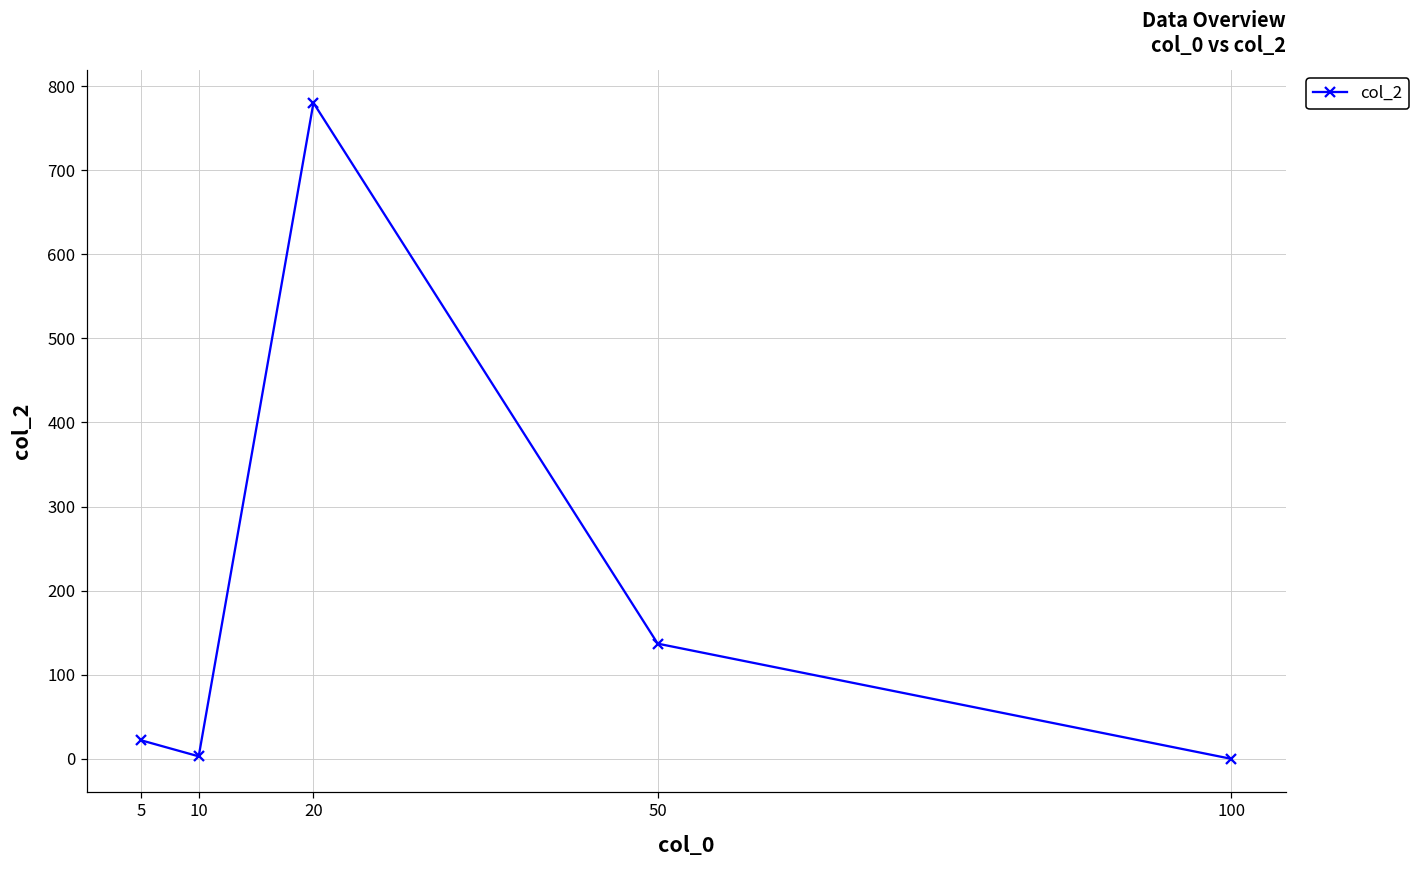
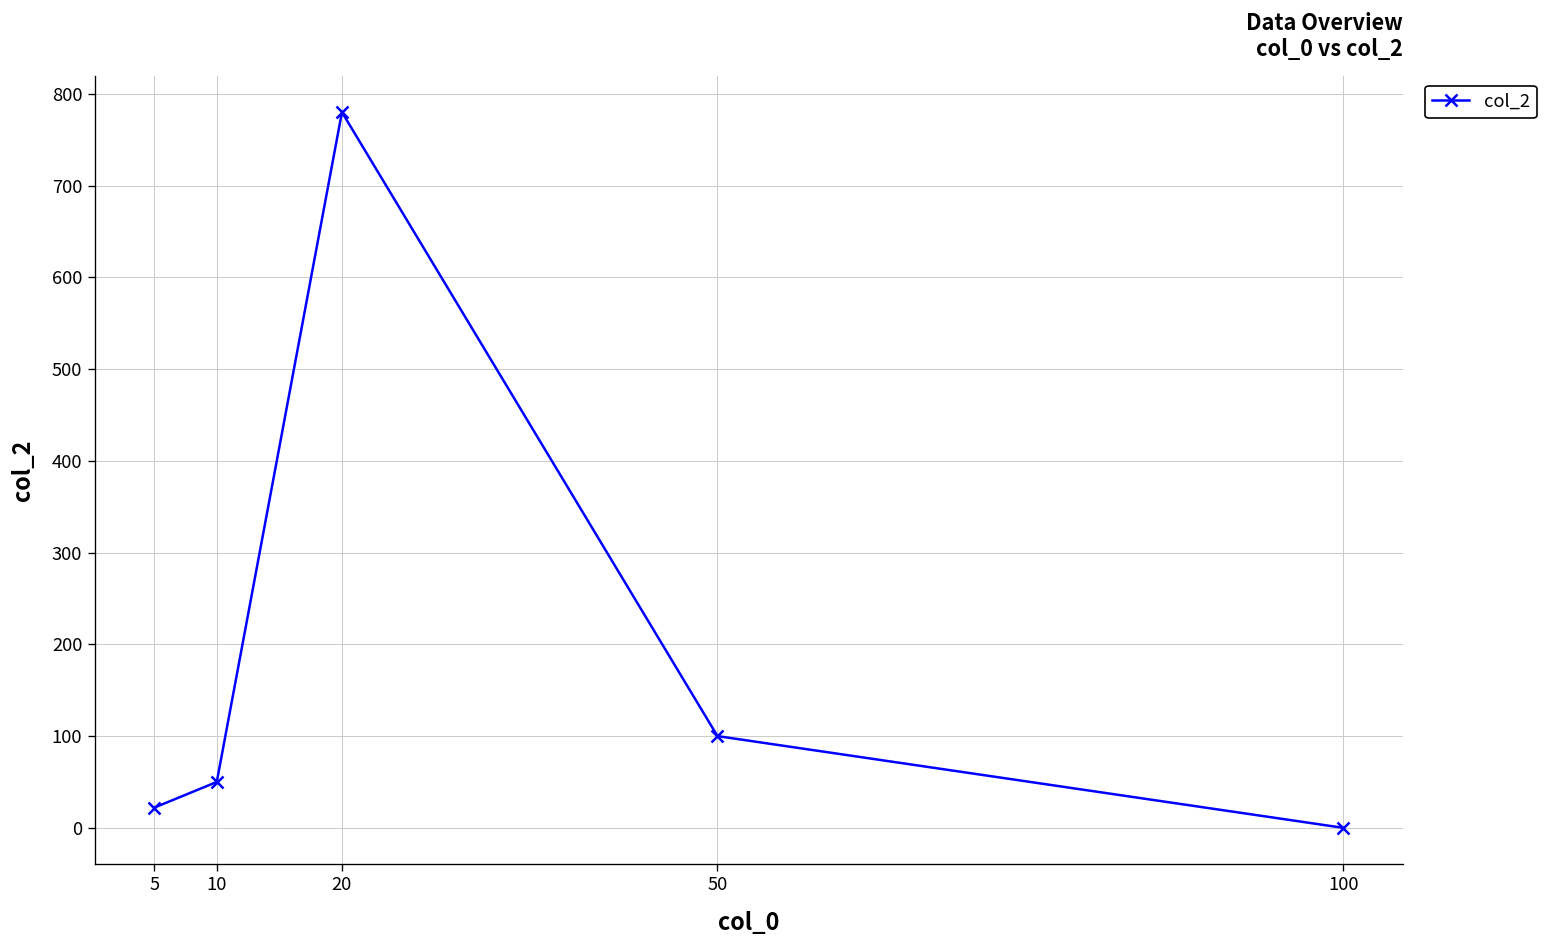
  {
    "5": 20,
-   "10": 0,
+   "10": 50,
    "20": 780,
-   "50": 140,
+   "50": 100,
    "100": 0
  }
